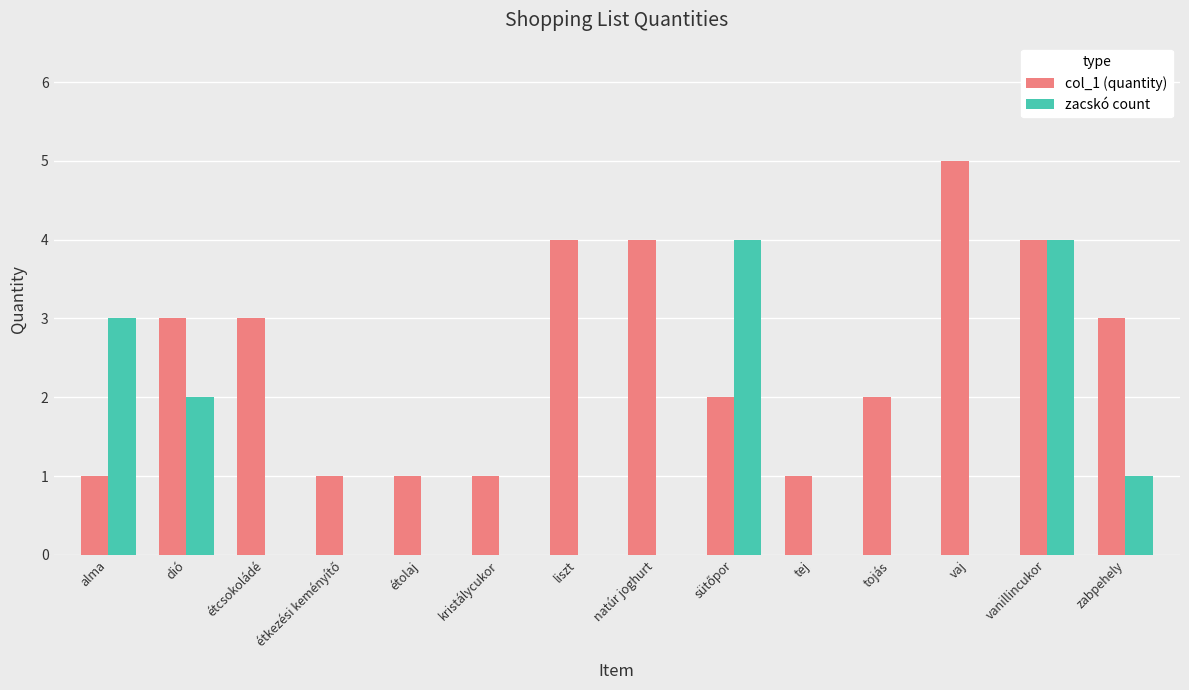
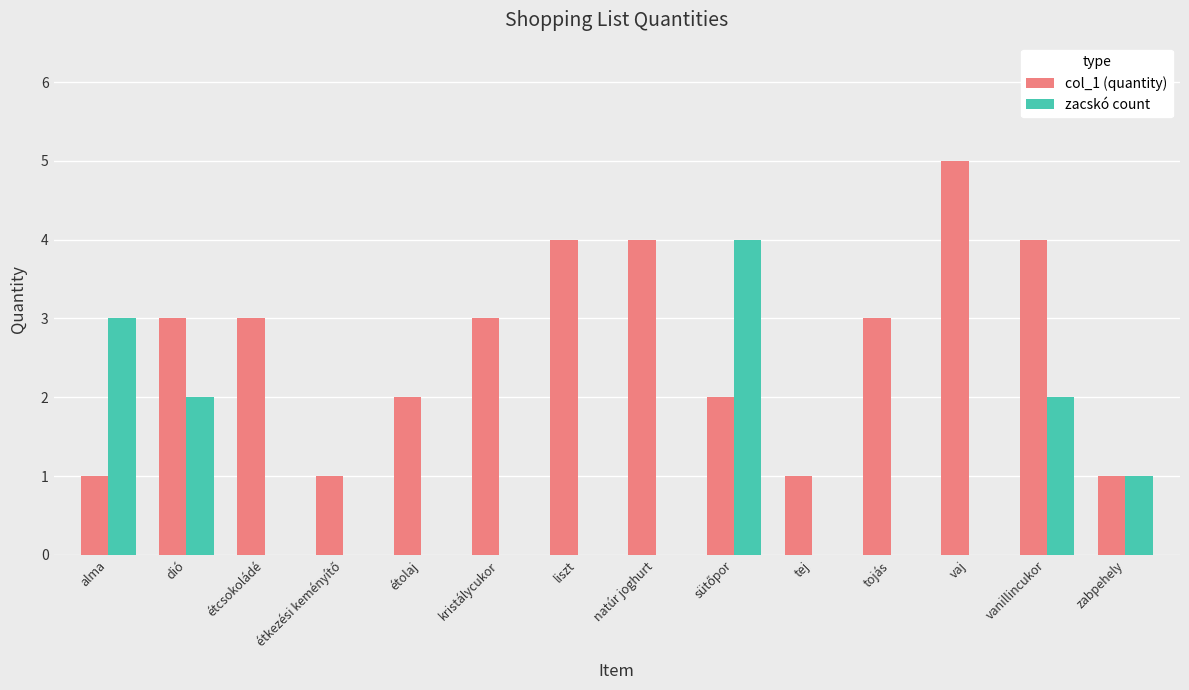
  {
    "col_1 (quantity)": {
      "alma": 1,
      "dió": 3,
      "étcsokoládé": 3,
      "étkezési keményítő": 1,
-     "étolaj": 1,
-     "kristálycukor": 1,
+     "étolaj": 2,
+     "kristálycukor": 3,
      "liszt": 4,
      "natúr joghurt": 4,
      "sütőpor": 2,
      "tej": 1,
-     "tojás": 2,
+     "tojás": 3,
      "vaj": 5,
      "vanillincukor": 4,
-     "zabpehely": 3
+     "zabpehely": 1
    },
    "zacskó count": {
      "alma": 3,
      "dió": 2,
      "étcsokoládé": 0,
      "étkezési keményítő": 0,
      "étolaj": 0,
      "kristálycukor": 0,
      "liszt": 0,
      "natúr joghurt": 0,
      "sütőpor": 4,
      "tej": 0,
      "tojás": 0,
      "vaj": 0,
-     "vanillincukor": 4,
+     "vanillincukor": 2,
      "zabpehely": 1
    }
  }
